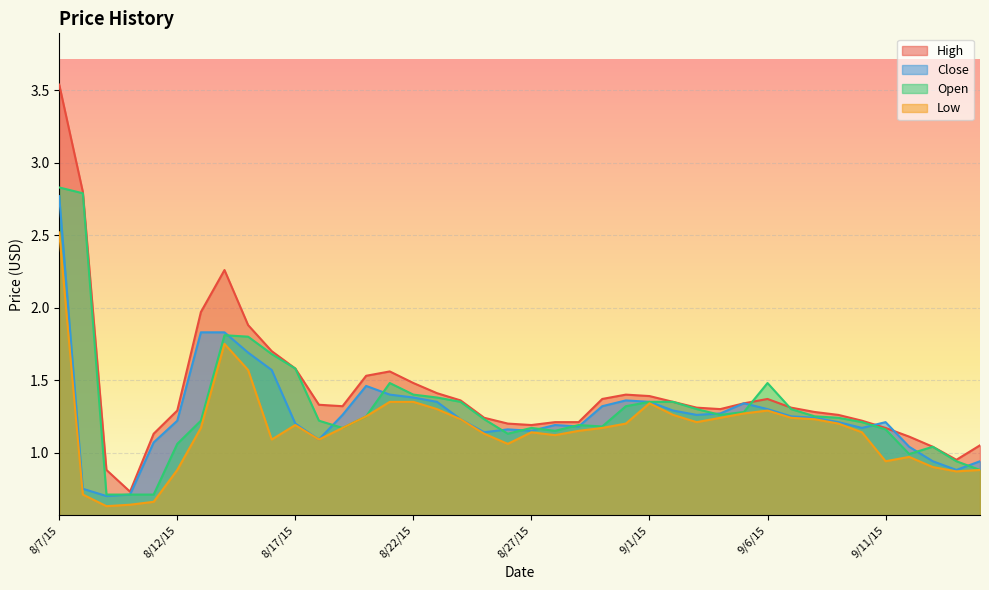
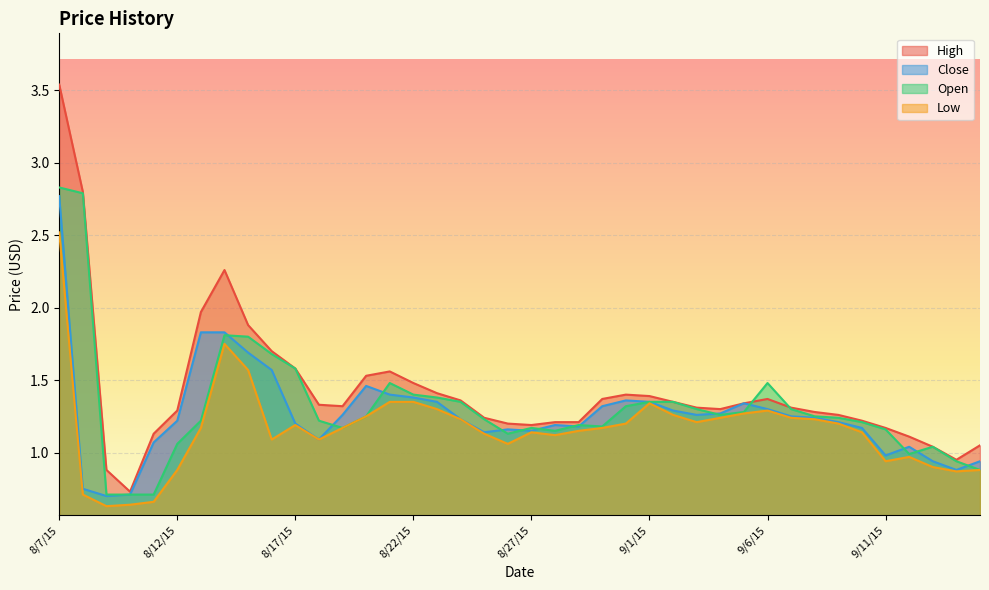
  {
    "High": {
      "8/7/15": 3.54,
      "8/12/15": 1.29,
      "8/22/15": 1.48,
      "8/27/15": 1.19,
      "9/1/15": 1.39,
      "9/6/15": 1.37
    },
    "Close": {
      "8/7/15": 2.77,
      "8/12/15": 1.22,
      "8/22/15": 1.38,
-     "9/11/15": 1.21
+     "9/11/15": 0.98
    },
    "Open": {
      "8/7/15": 2.83,
      "8/12/15": 1.06,
      "8/22/15": 1.40,
      "8/27/15": 1.17,
      "9/6/15": 1.48
    },
    "Low": {
      "8/7/15": 2.52,
      "8/12/15": 0.88,
      "8/22/15": 1.35,
      "9/11/15": 0.94
    }
  }
